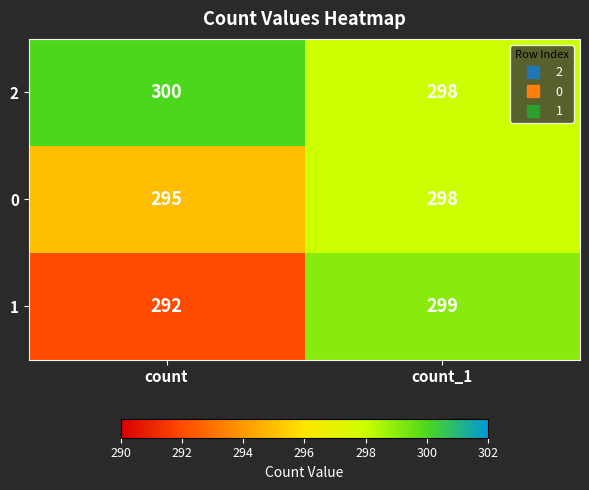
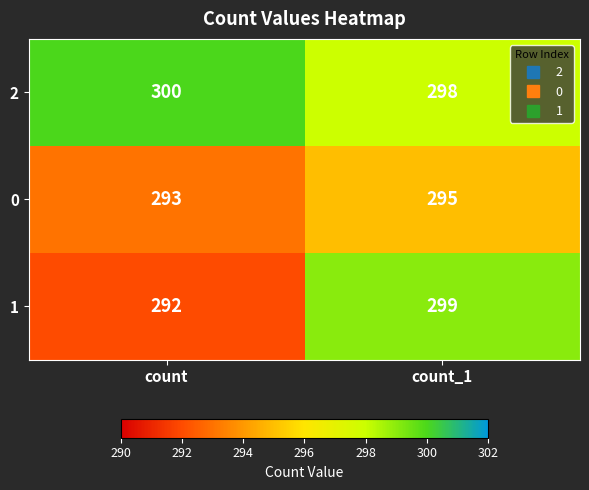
  {
    "0": {
-     "count": 295,
-     "count_1": 298
+     "count": 293,
+     "count_1": 295
    }
  }
